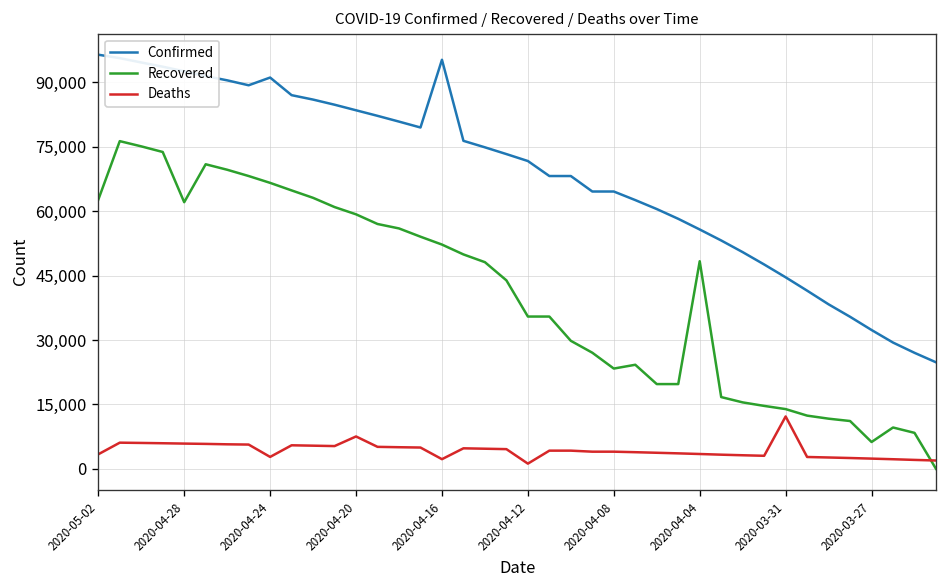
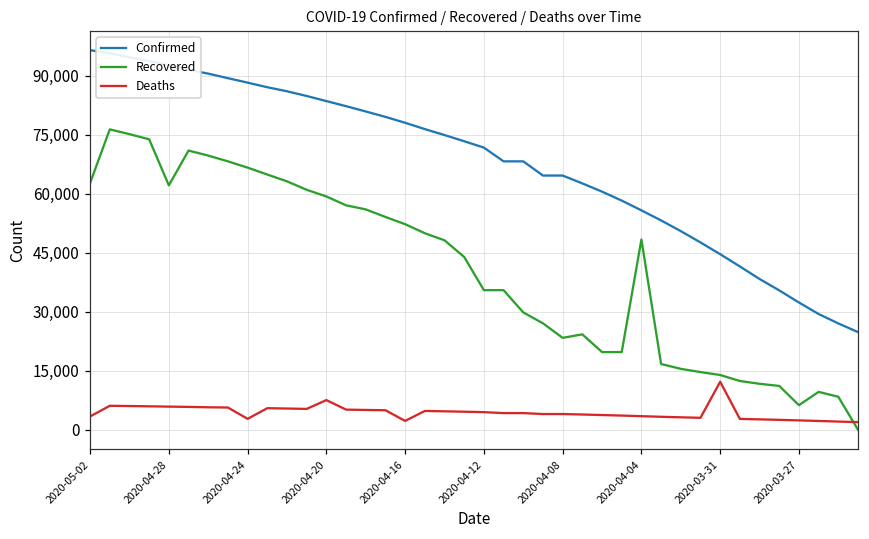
  {
    "Confirmed": {
      "2020-05-02": "96,000",
-     "2020-04-24": "91,000",
+     "2020-04-24": "88,000",
      "2020-04-20": "84,000",
-     "2020-04-16": "95,000",
+     "2020-04-16": "78,000",
      "2020-04-12": "72,000",
      "2020-04-08": "65,000",
      "2020-04-04": "56,000",
      "2020-03-31": "45,000",
      "2020-03-27": "32,000"
    },
    "Recovered": {
      "2020-05-02": "63,000",
      "2020-04-28": "62,000",
      "2020-04-24": "67,000",
      "2020-04-20": "59,000",
      "2020-04-16": "52,000",
      "2020-04-12": "35,000",
      "2020-04-08": "23,000",
      "2020-04-04": "48,000",
      "2020-03-31": "14,000",
      "2020-03-27": "6,000"
    },
    "Deaths": {
      "2020-05-02": "3,000",
      "2020-04-28": "6,000",
      "2020-04-24": "3,000",
      "2020-04-20": "8,000",
      "2020-04-16": "2,000",
-     "2020-04-12": "1,000",
+     "2020-04-12": "4,000",
      "2020-04-08": "4,000",
      "2020-04-04": "3,000",
      "2020-03-31": "12,000",
      "2020-03-27": "2,000"
    }
  }
